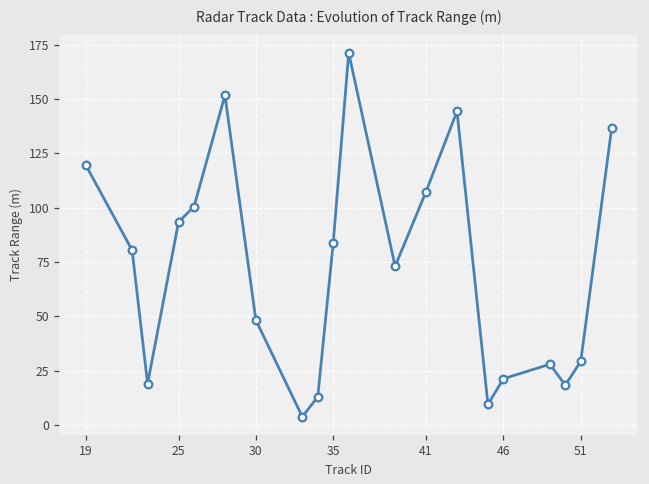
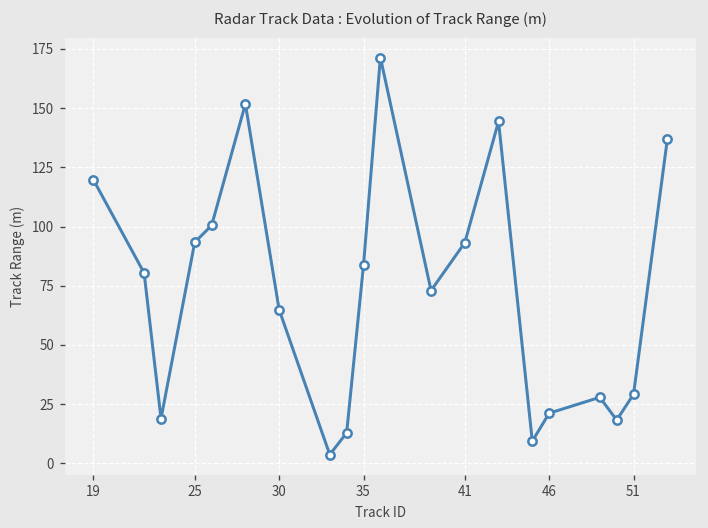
  {
    "19": 120,
    "25": 93,
-   "30": 48,
+   "30": 65,
    "35": 84,
-   "41": 107,
+   "41": 93,
    "46": 21,
    "51": 29
  }
